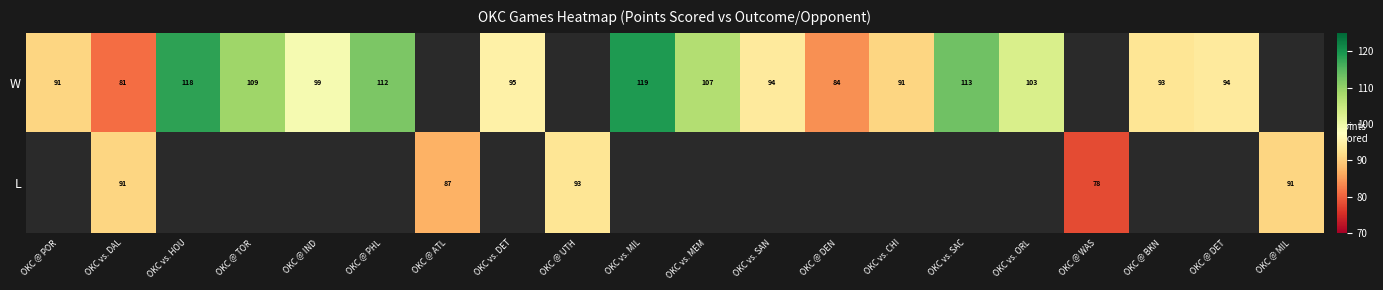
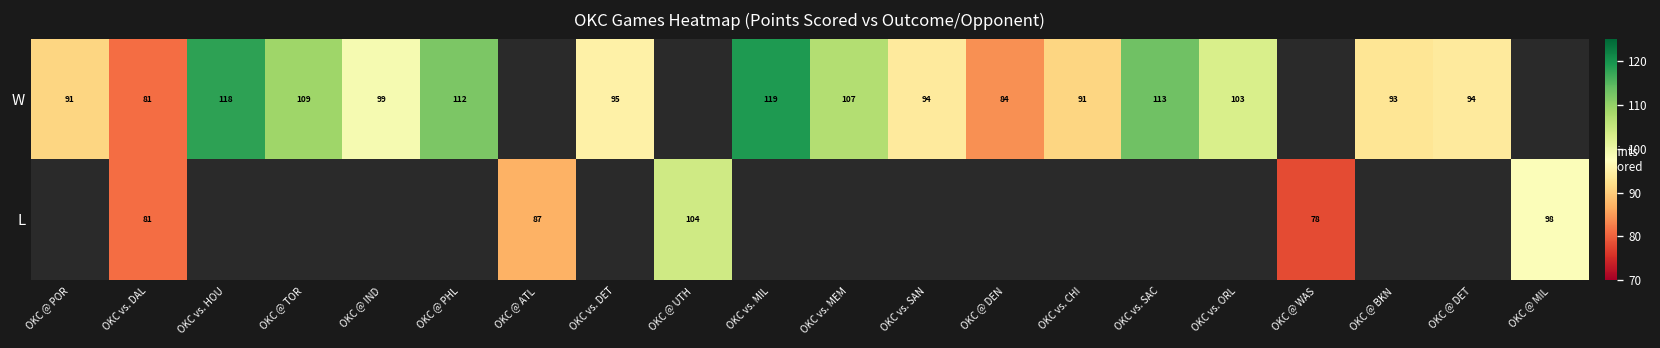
  {
    "W": {
      "OKC @ POR": 91,
      "OKC vs. DAL": 81,
      "OKC vs. HOU": 118,
      "OKC @ TOR": 109,
      "OKC @ IND": 99,
      "OKC @ PHL": 112,
      "OKC vs. DET": 95,
      "OKC vs. MIL": 119,
      "OKC vs. MEM": 107,
      "OKC vs. SAN": 94,
      "OKC @ DEN": 84,
      "OKC vs. CHI": 91,
      "OKC vs. SAC": 113,
      "OKC vs. ORL": 103,
      "OKC @ BKN": 93,
      "OKC @ DET": 94
    },
    "L": {
-     "OKC vs. DAL": 91,
+     "OKC vs. DAL": 81,
      "OKC @ ATL": 87,
-     "OKC @ UTH": 93,
+     "OKC @ UTH": 104,
      "OKC @ WAS": 78,
-     "OKC @ MIL": 91
+     "OKC @ MIL": 98
    }
  }
